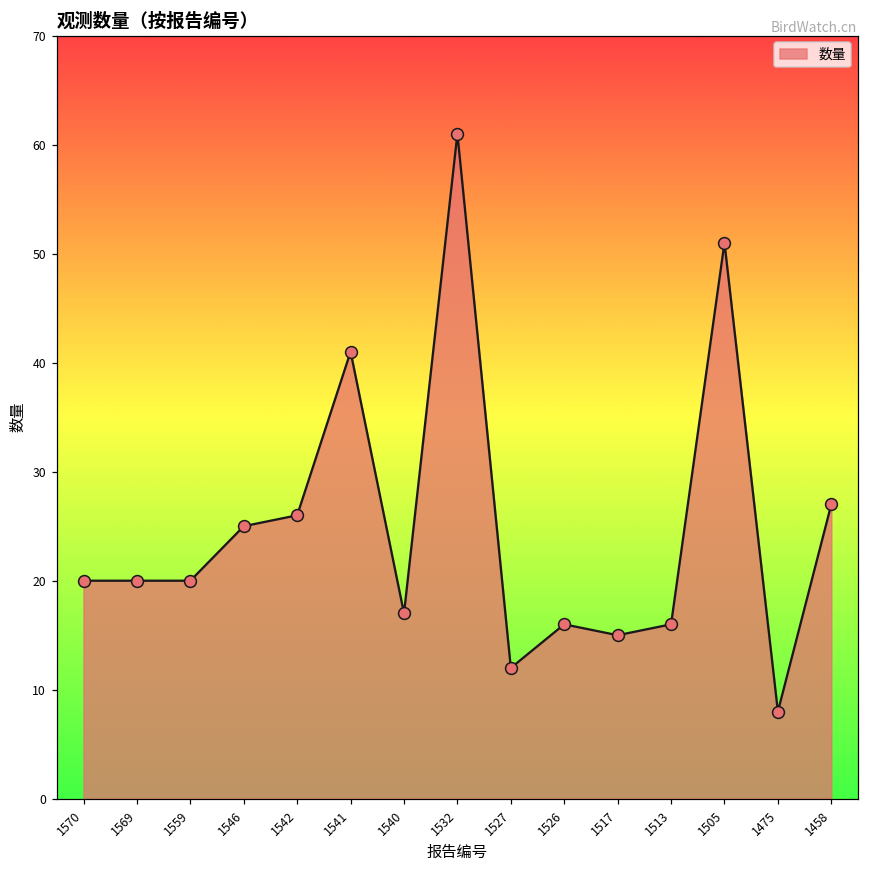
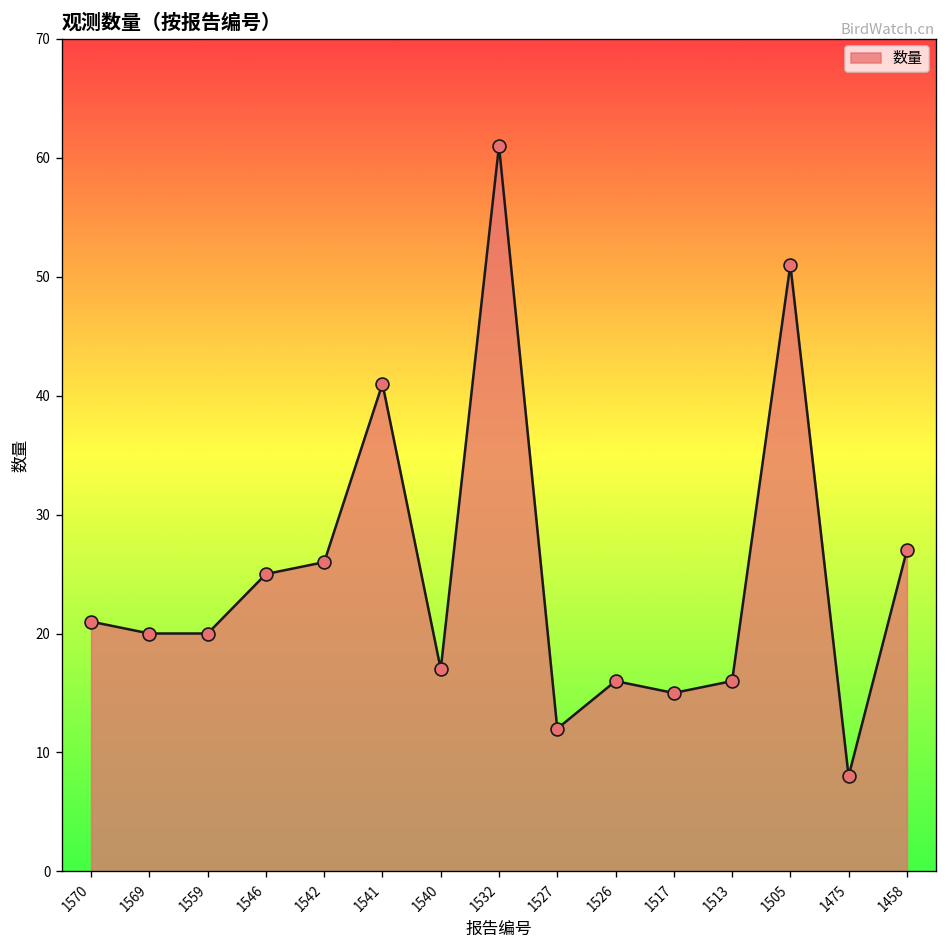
  {
-   "1570": 20,
+   "1570": 21,
    "1569": 20,
    "1559": 20,
    "1546": 25,
    "1542": 26,
    "1541": 41,
    "1540": 17,
    "1532": 61,
    "1527": 12,
    "1526": 16,
    "1517": 15,
    "1513": 16,
    "1505": 51,
    "1475": 8,
    "1458": 27
  }
